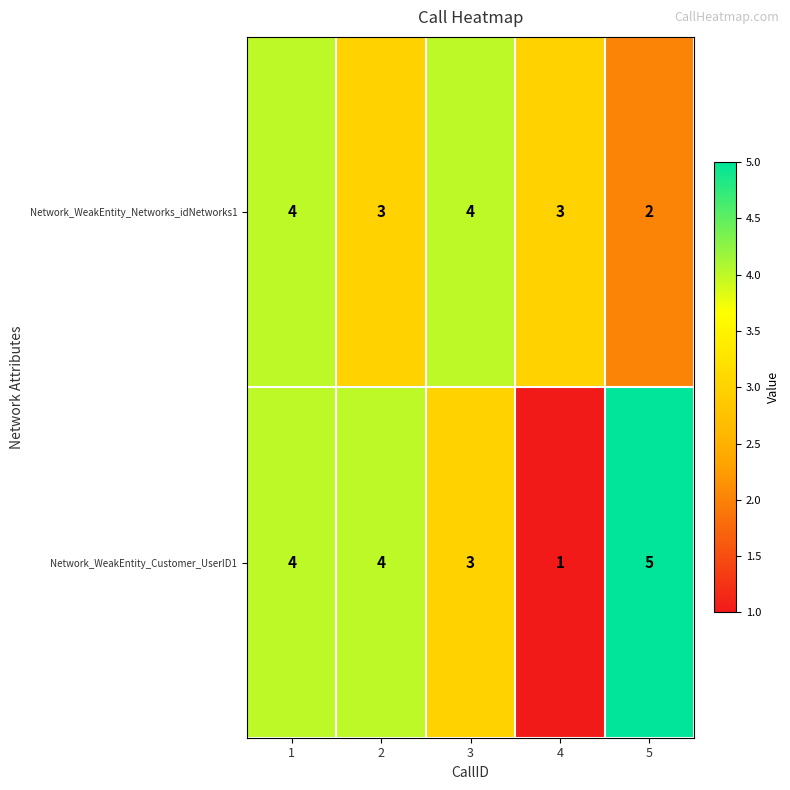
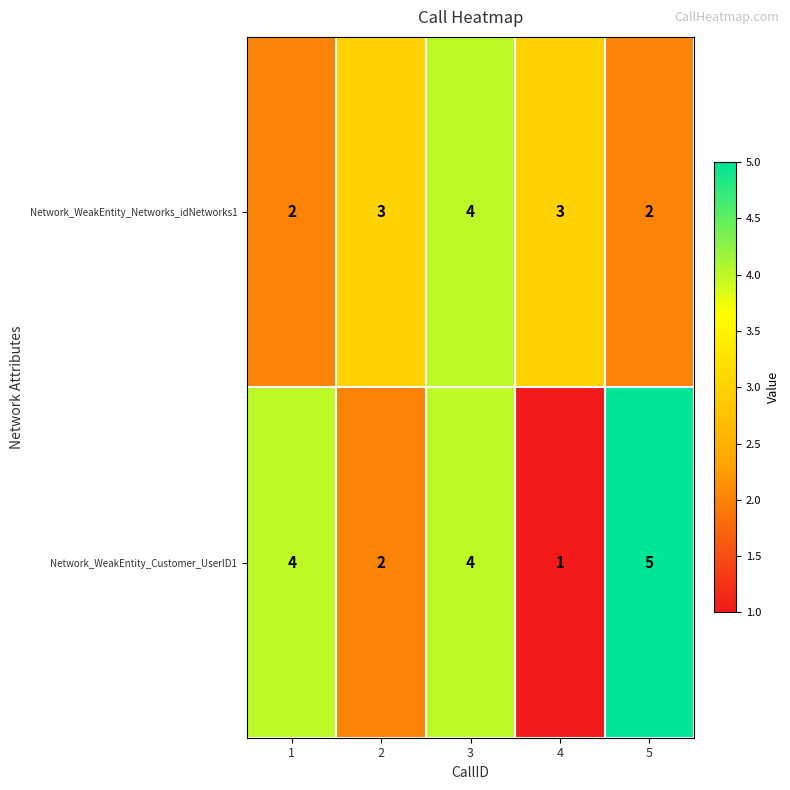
  {
    "Network_WeakEntity_Networks_idNetworks1": {
-     "1": 4,
+     "1": 2,
      "2": 3,
      "3": 4,
      "4": 3,
      "5": 2
    },
    "Network_WeakEntity_Customer_UserID1": {
      "1": 4,
-     "2": 4,
-     "3": 3,
+     "2": 2,
+     "3": 4,
      "4": 1,
      "5": 5
    }
  }
